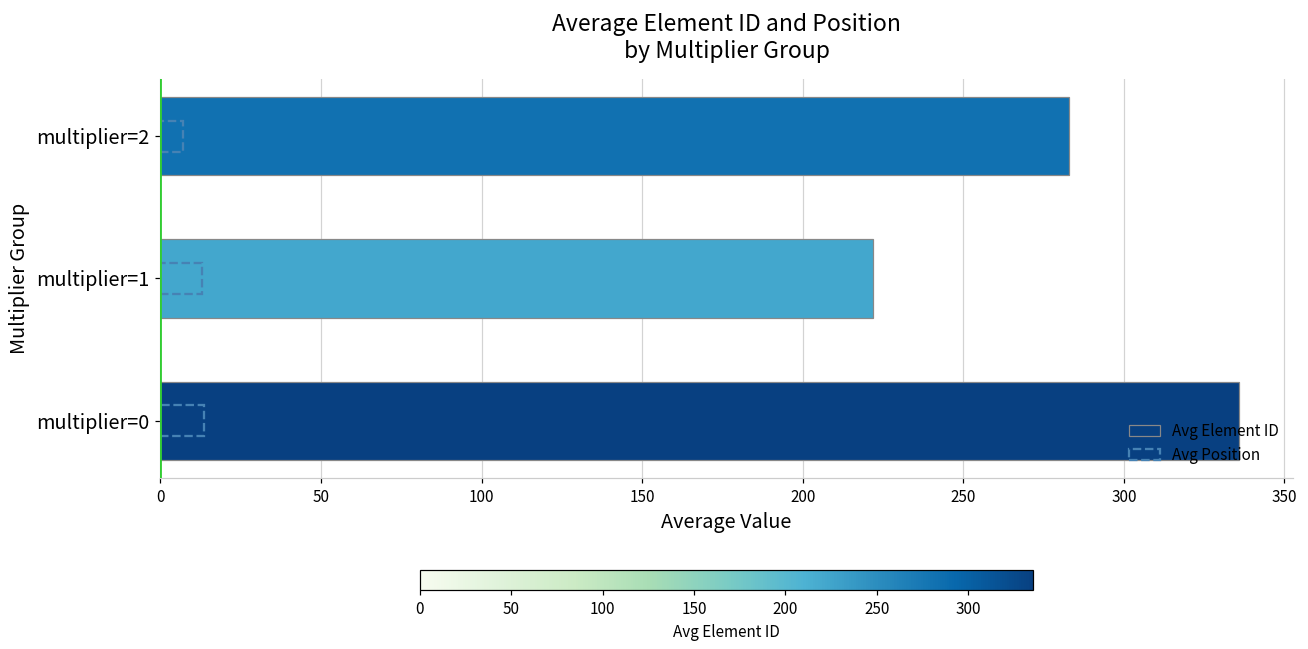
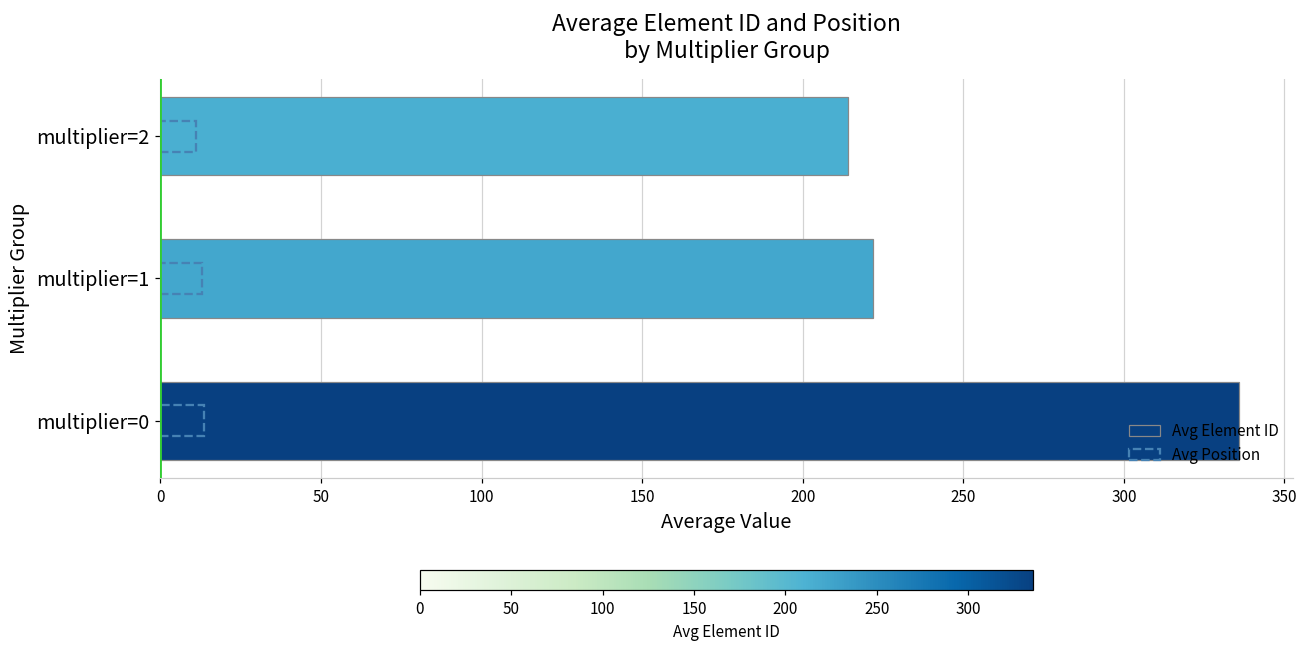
  {
    "Avg Element ID": {
-     "multiplier=2": 283,
+     "multiplier=2": 214,
      "multiplier=1": 222,
      "multiplier=0": 336
    },
    "Avg Position": {
-     "multiplier=2": 7
+     "multiplier=2": 11
    }
  }
